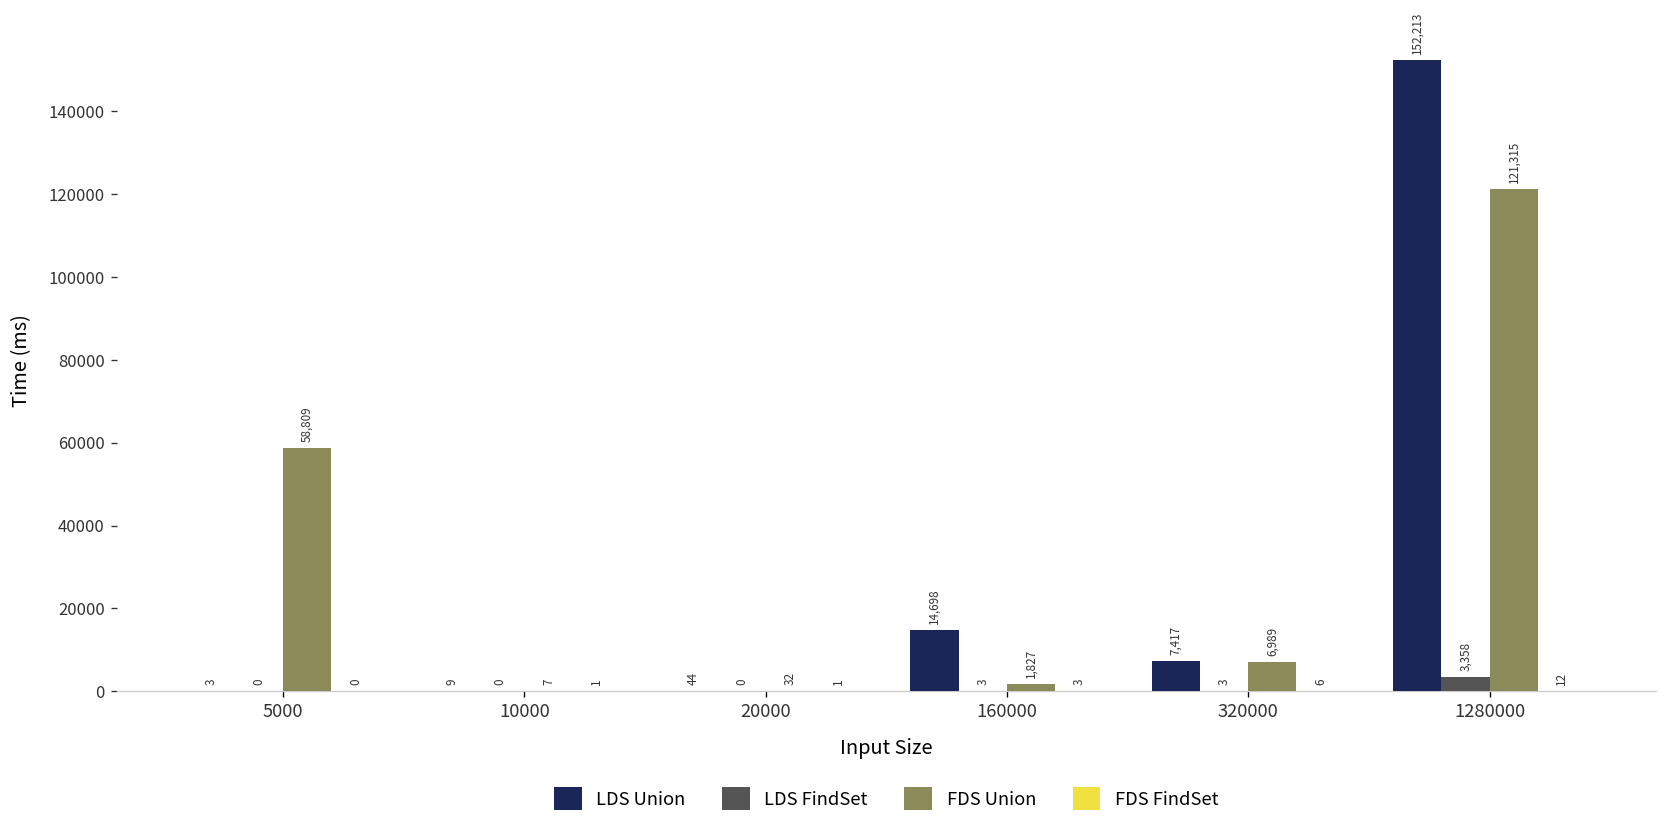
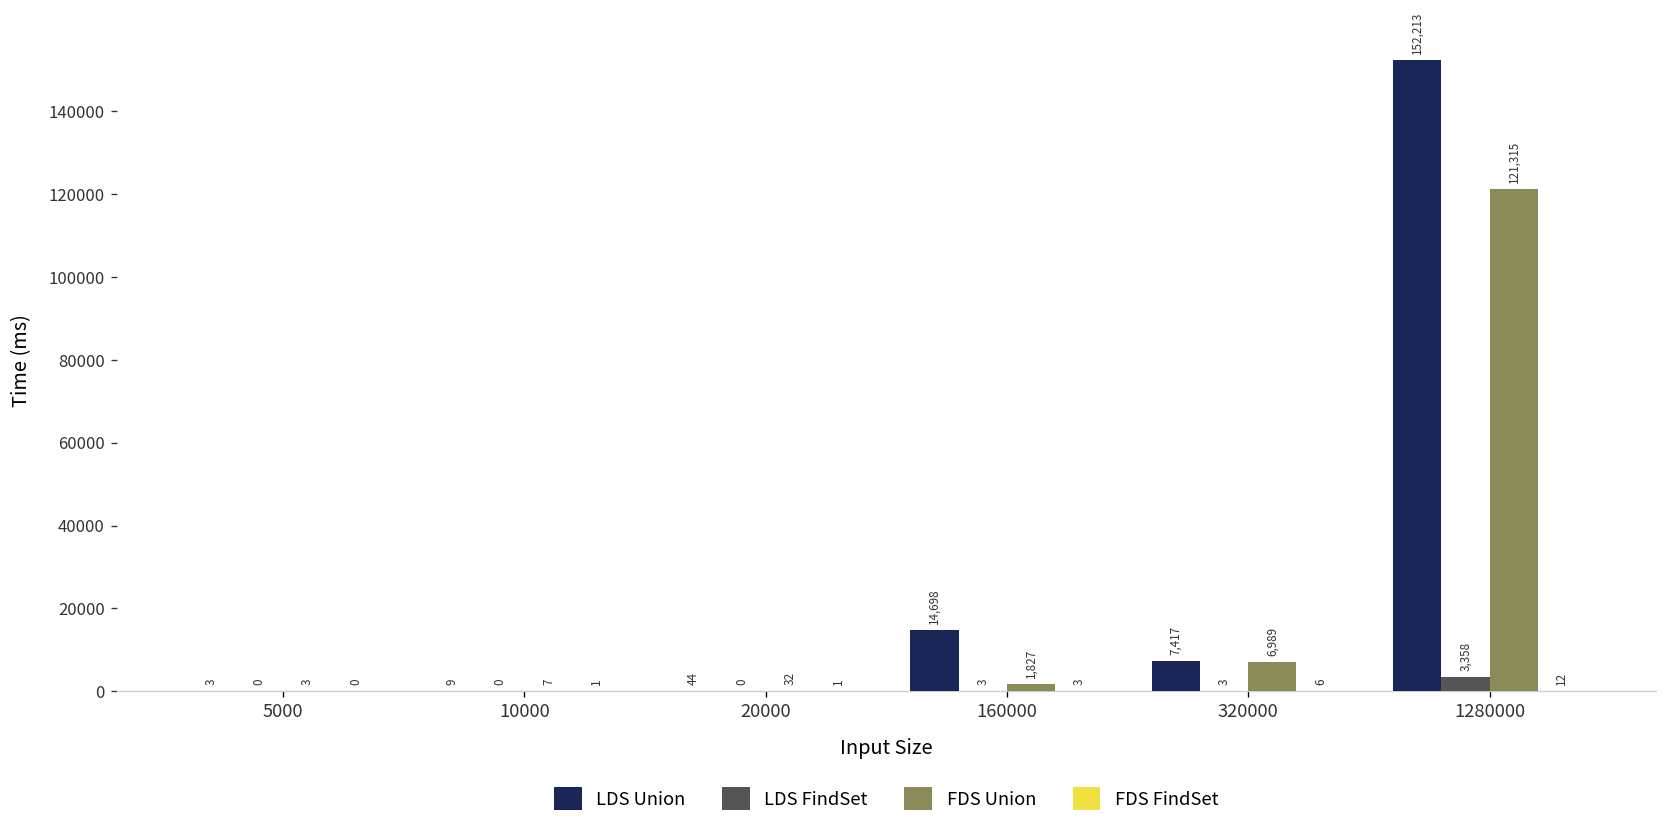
  {
    "LDS Union": {
      "5000": "3",
      "10000": "9",
      "20000": "44",
      "160000": "14,698",
      "320000": "7,417",
      "1280000": "152,213"
    },
    "LDS FindSet": {
      "5000": "0",
      "10000": "0",
      "20000": "0",
      "160000": "3",
      "320000": "3",
      "1280000": "3,358"
    },
    "FDS Union": {
-     "5000": "58,809",
+     "5000": "3",
      "10000": "7",
      "20000": "32",
      "160000": "1,827",
      "320000": "6,989",
      "1280000": "121,315"
    },
    "FDS FindSet": {
      "5000": "0",
      "10000": "1",
      "20000": "1",
      "160000": "3",
      "320000": "6",
      "1280000": "12"
    }
  }
